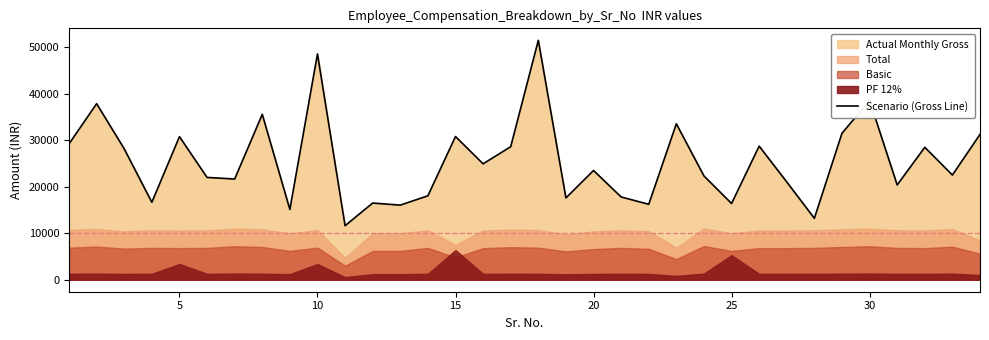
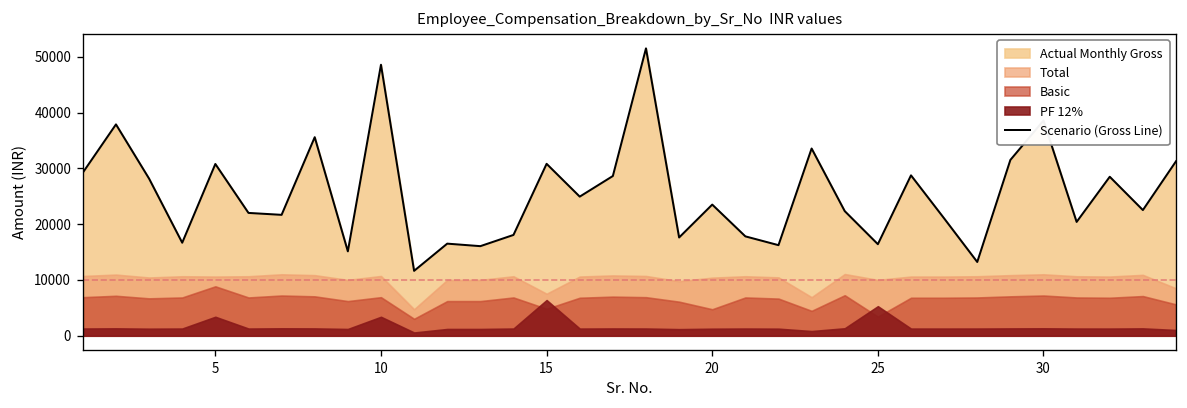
  {
    "Basic": {
-     "5": 7000,
+     "5": 9000,
      "10": 7000,
      "15": 5000,
-     "20": 7000,
-     "25": 6000,
+     "20": 5000,
+     "25": 3000,
      "30": 7000
    },
    "PF 12%": {
      "5": 3000,
      "10": 3000,
      "15": 6000,
      "20": 1000,
      "25": 5000,
      "30": 1000
    }
  }
